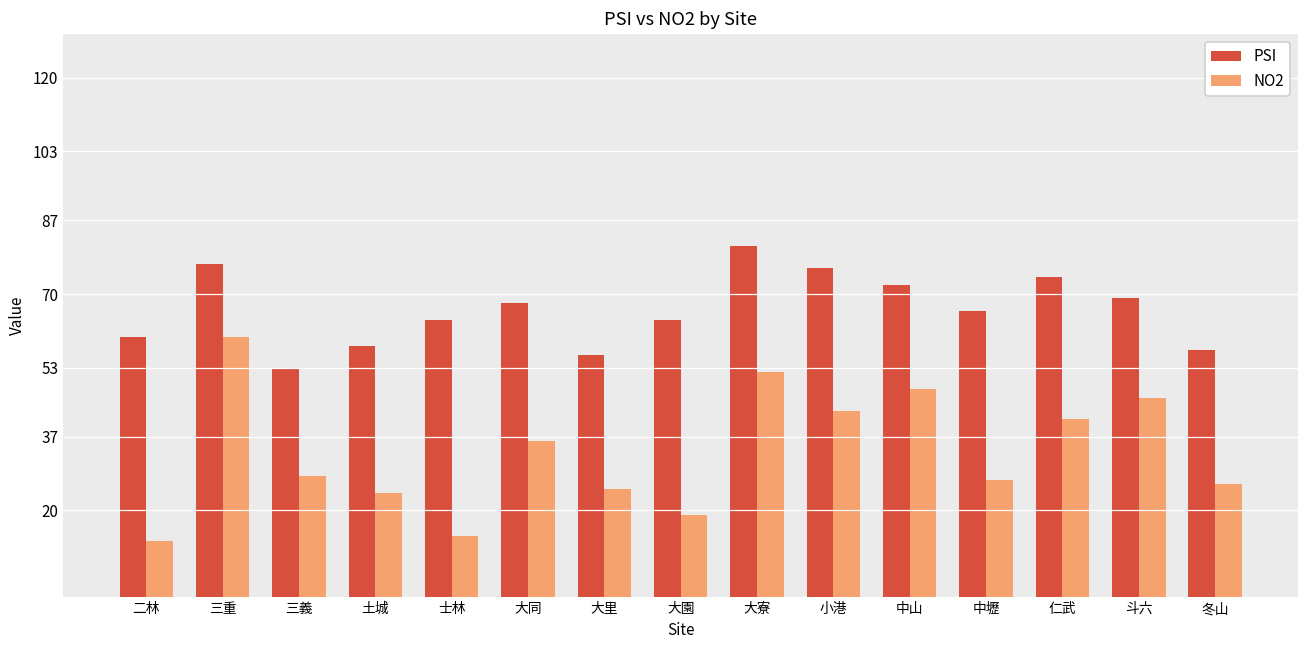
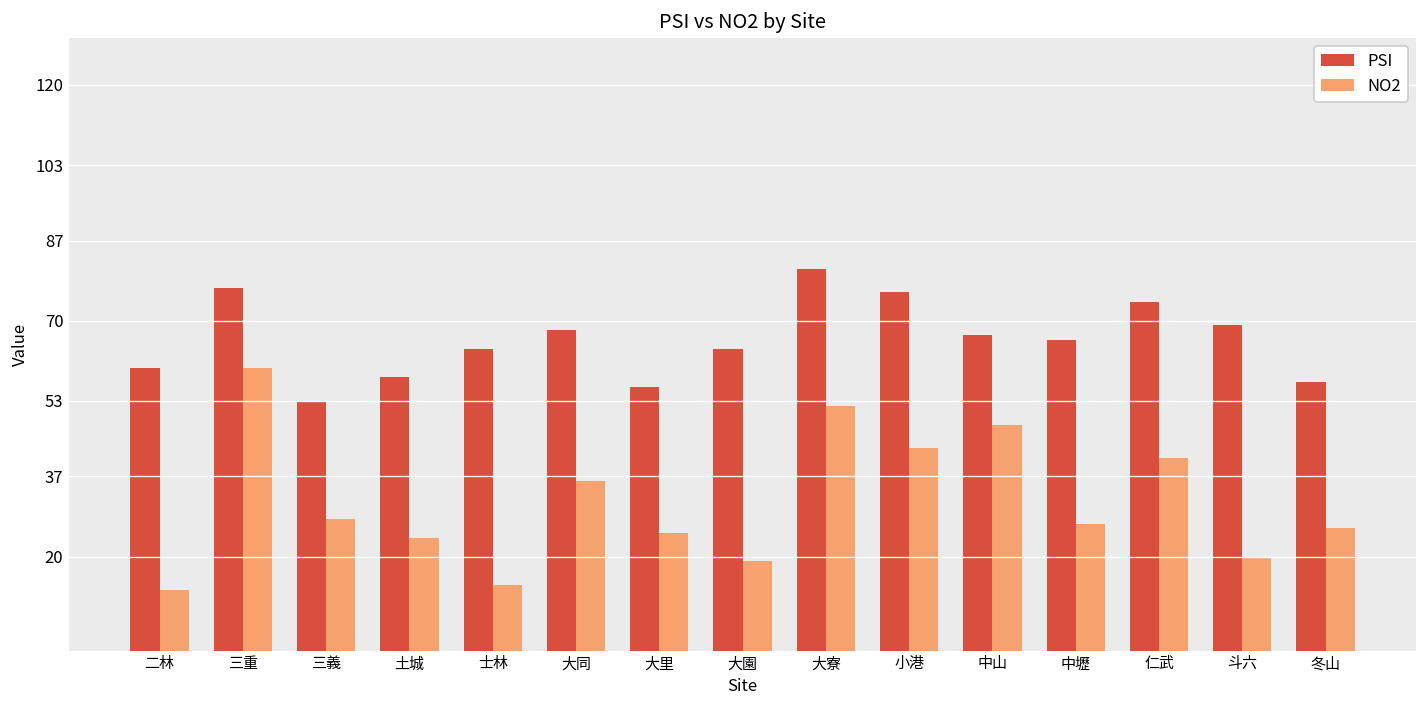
  {
    "PSI": {
      "二林": 60,
      "三重": 77,
      "三義": 53,
      "土城": 58,
      "士林": 64,
      "大同": 68,
      "大里": 56,
      "大園": 64,
      "大寮": 81,
      "小港": 76,
-     "中山": 72,
+     "中山": 67,
      "中壢": 66,
      "仁武": 74,
      "斗六": 69,
      "冬山": 57
    },
    "NO2": {
      "二林": 13,
      "三重": 60,
      "三義": 28,
      "土城": 24,
      "士林": 14,
      "大同": 36,
      "大里": 25,
      "大園": 19,
      "大寮": 52,
      "小港": 43,
      "中山": 48,
      "中壢": 27,
      "仁武": 41,
-     "斗六": 46,
+     "斗六": 20,
      "冬山": 26
    }
  }
